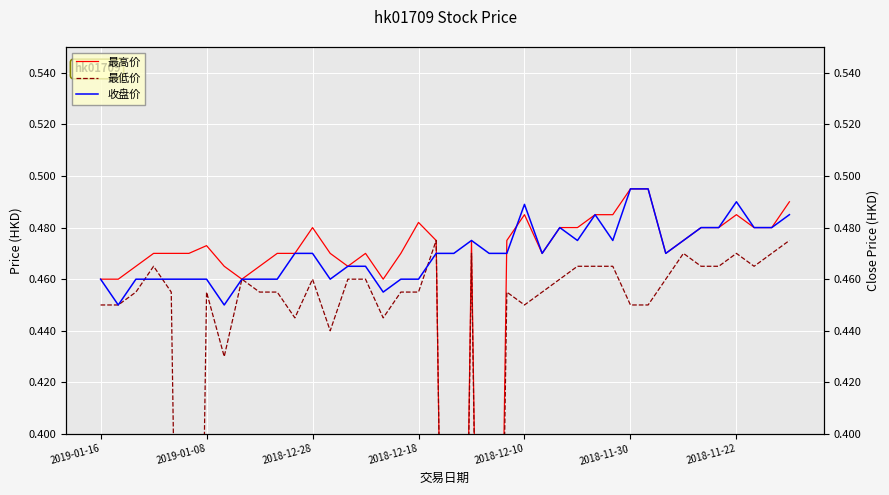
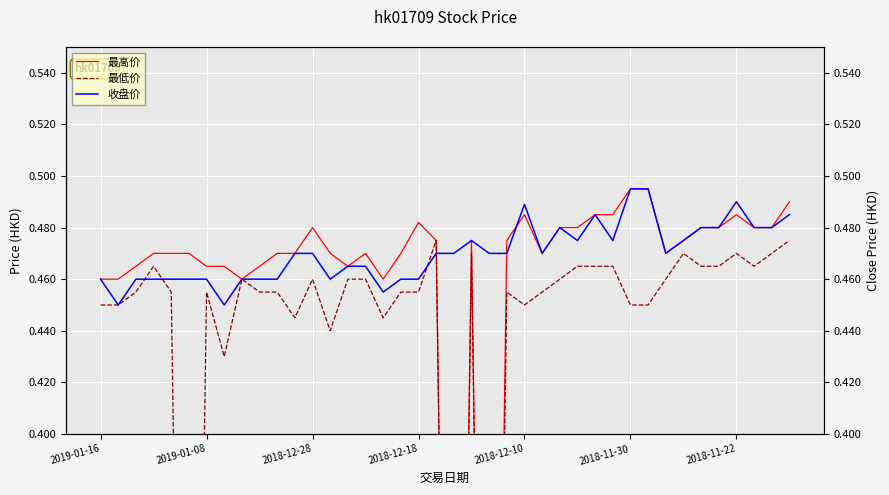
  {
    "最高价": {
      "2019-01-16": 0.460,
-     "2019-01-08": 0.473,
+     "2019-01-08": 0.465,
      "2018-12-28": 0.480,
      "2018-12-18": 0.482,
      "2018-12-10": 0.485,
      "2018-11-30": 0.495,
      "2018-11-22": 0.485
    },
    "最低价": {
      "2019-01-16": 0.450,
      "2019-01-08": 0.455,
      "2018-12-28": 0.460,
      "2018-12-18": 0.455,
      "2018-12-10": 0.450,
      "2018-11-30": 0.450,
      "2018-11-22": 0.470
    },
    "收盘价": {
      "2019-01-16": 0.460,
      "2019-01-08": 0.460,
      "2018-12-28": 0.470,
      "2018-12-18": 0.460,
      "2018-12-10": 0.489,
      "2018-11-30": 0.495,
      "2018-11-22": 0.490
    }
  }
